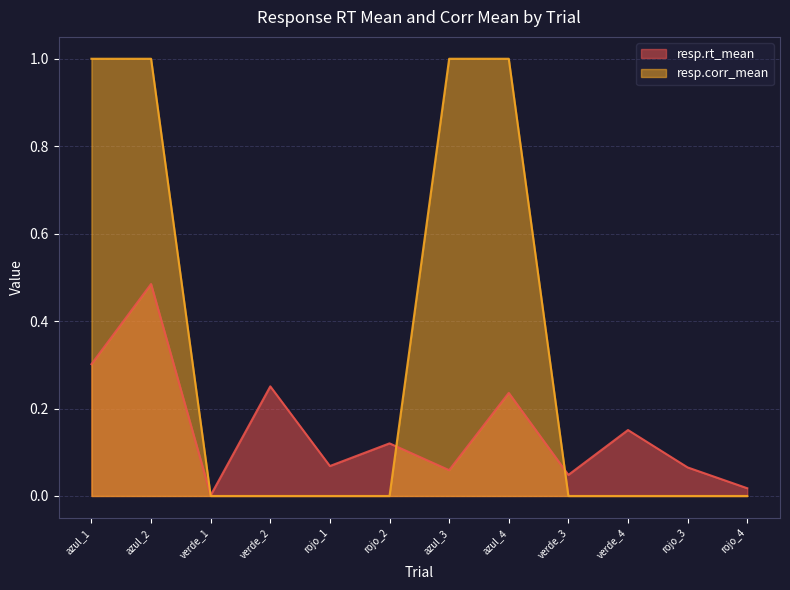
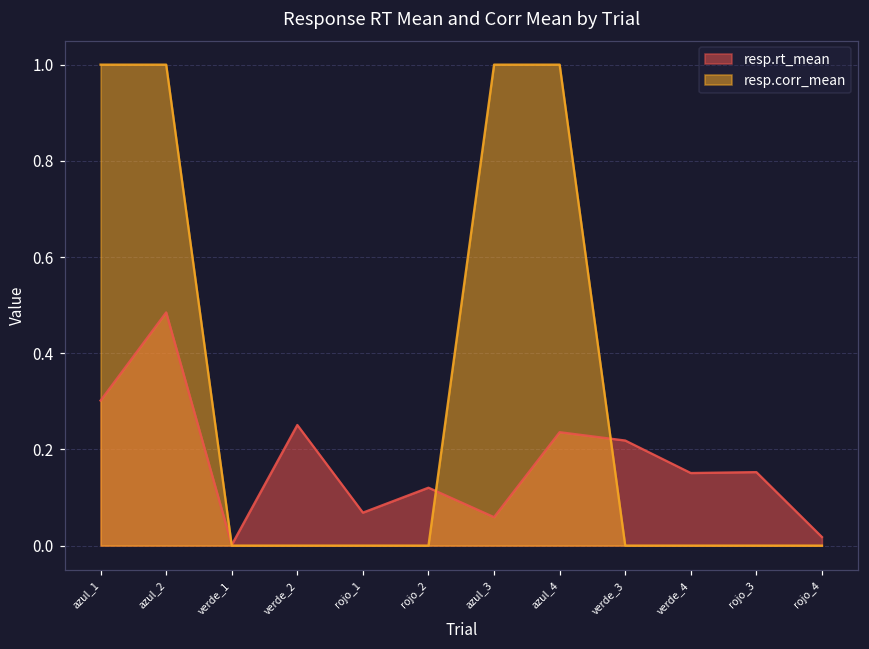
  {
    "resp.rt_mean": {
      "azul_1": 0.30,
      "azul_2": 0.48,
      "verde_2": 0.25,
      "rojo_1": 0.07,
      "rojo_2": 0.12,
      "azul_3": 0.06,
      "azul_4": 0.24,
-     "verde_3": 0.05,
+     "verde_3": 0.22,
      "verde_4": 0.15,
-     "rojo_3": 0.07,
+     "rojo_3": 0.15,
      "rojo_4": 0.02
    },
    "resp.corr_mean": {
      "azul_1": 1.00,
      "azul_2": 1.00,
      "verde_2": 0.00,
      "rojo_1": 0.00,
      "rojo_2": 0.00,
      "azul_3": 1.00,
      "azul_4": 1.00,
      "verde_3": 0.00,
      "verde_4": 0.00,
      "rojo_3": 0.00,
      "rojo_4": 0.00
    }
  }
